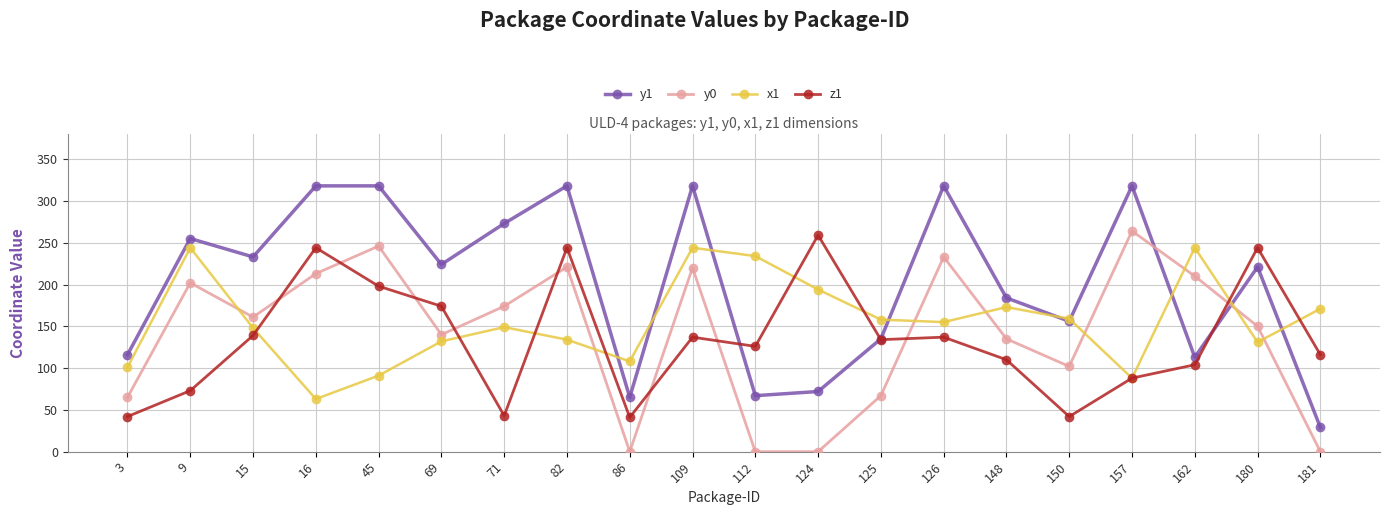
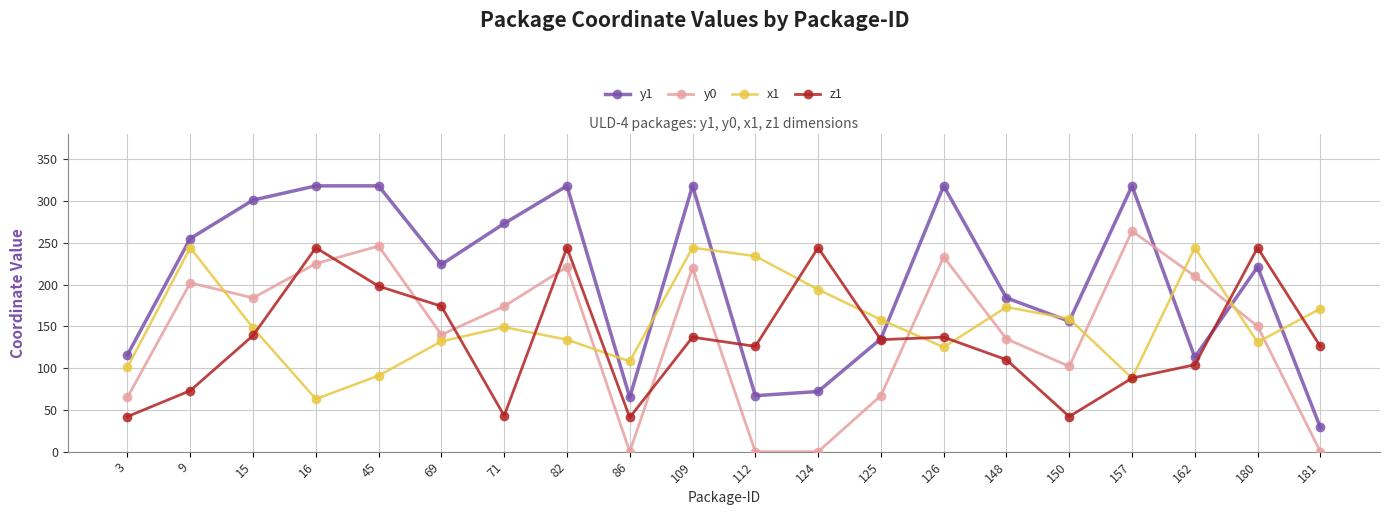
  {
    "y1": {
      "3": 120,
      "9": 260,
-     "15": 230,
+     "15": 300,
      "16": 320,
      "45": 320,
      "69": 220,
      "71": 270,
      "82": 320,
      "86": 70,
      "109": 320,
      "112": 70,
      "124": 70,
      "126": 320,
      "148": 180,
      "157": 320,
      "162": 110,
      "180": 220,
      "181": 30
    },
    "y0": {
      "3": 70,
      "9": 200,
-     "15": 160,
-     "16": 210,
+     "15": 180,
+     "16": 230,
      "45": 250,
      "69": 140,
      "71": 170,
      "82": 220,
      "86": 0,
      "109": 220,
      "112": 0,
      "124": 0,
      "125": 70,
      "126": 230,
      "148": 140,
      "150": 100,
      "157": 260,
      "162": 210,
      "180": 150,
      "181": 0
    },
    "x1": {
      "3": 100,
      "9": 240,
      "15": 150,
      "16": 60,
      "45": 90,
      "69": 130,
      "71": 150,
      "82": 130,
      "86": 110,
      "109": 240,
      "112": 230,
      "124": 190,
      "125": 160,
-     "126": 160,
+     "126": 130,
      "148": 170,
      "162": 240,
      "180": 130,
      "181": 170
    },
    "z1": {
      "3": 40,
      "9": 70,
      "15": 140,
      "16": 240,
      "45": 200,
      "69": 170,
      "71": 40,
      "82": 240,
      "86": 40,
      "109": 140,
      "112": 130,
-     "124": 260,
+     "124": 240,
      "126": 140,
      "148": 110,
      "150": 40,
      "162": 100,
      "180": 240,
-     "181": 120
+     "181": 130
    }
  }
